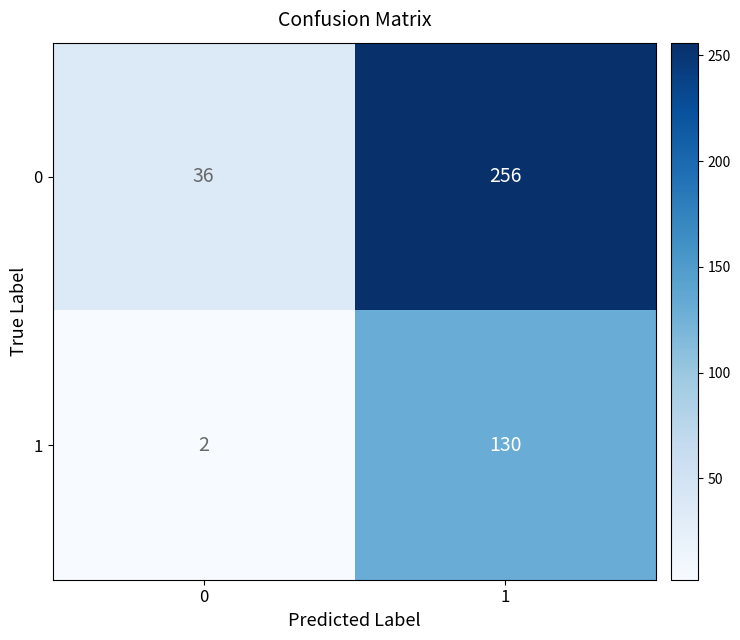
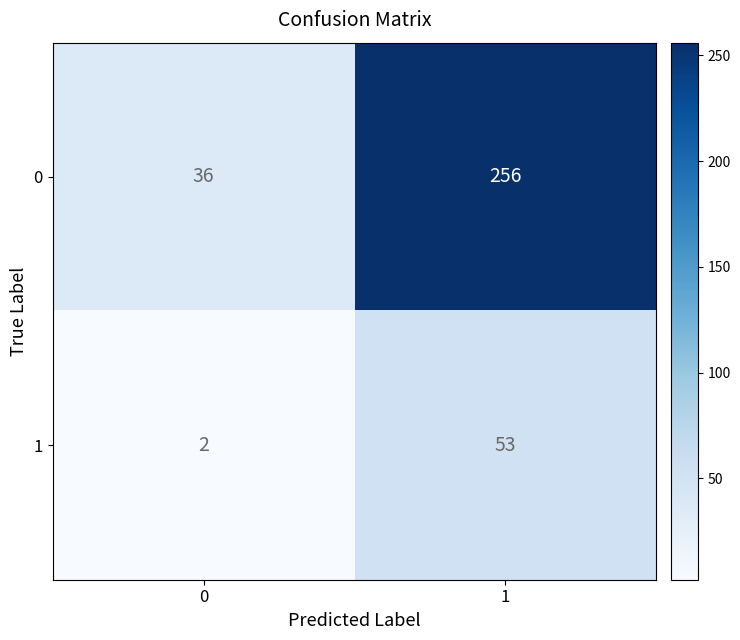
  {
    "0": {
      "0": 36,
      "1": 256
    },
    "1": {
      "0": 2,
-     "1": 130
+     "1": 53
    }
  }
